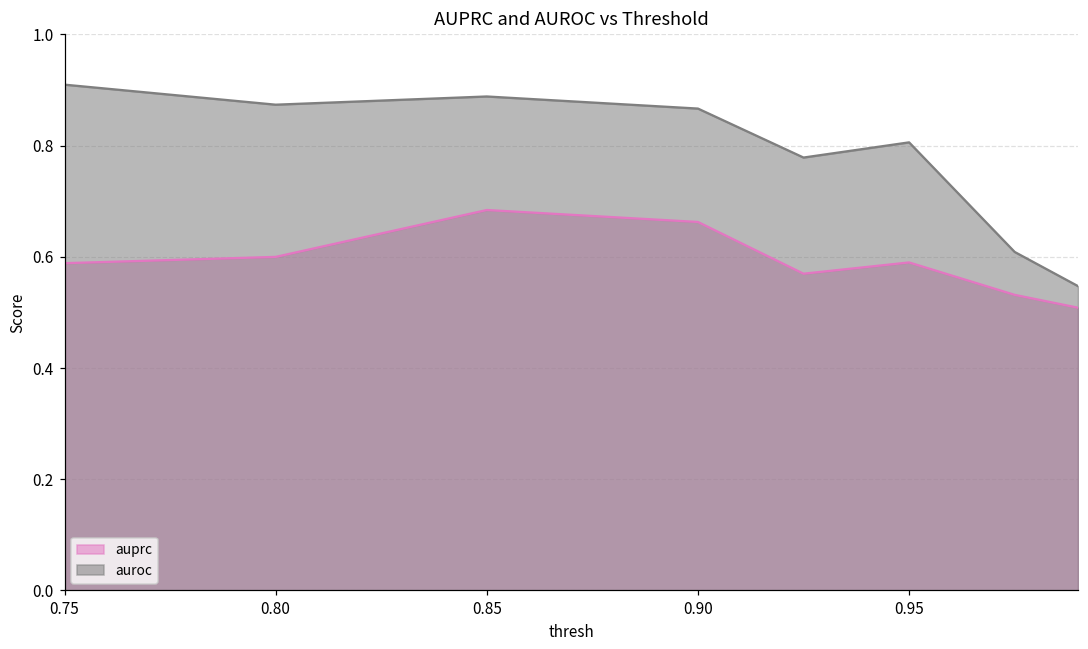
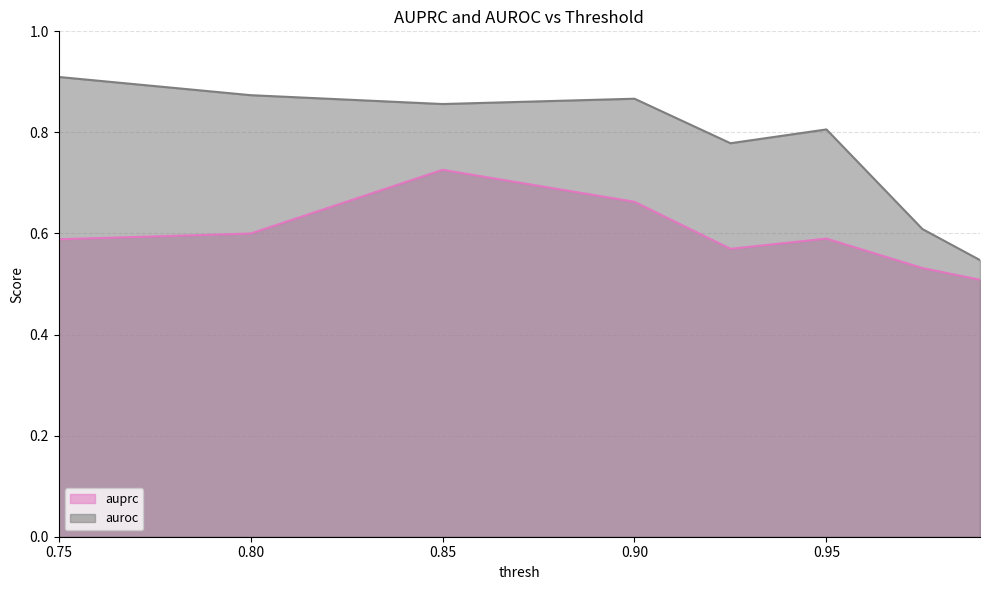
  {
    "auprc": {
      "0.75": 0.59,
      "0.80": 0.60,
-     "0.85": 0.68,
+     "0.85": 0.73,
      "0.90": 0.66,
      "0.95": 0.59
    },
    "auroc": {
      "0.75": 0.91,
      "0.80": 0.87,
-     "0.85": 0.89,
+     "0.85": 0.86,
      "0.90": 0.87,
      "0.95": 0.81
    }
  }
